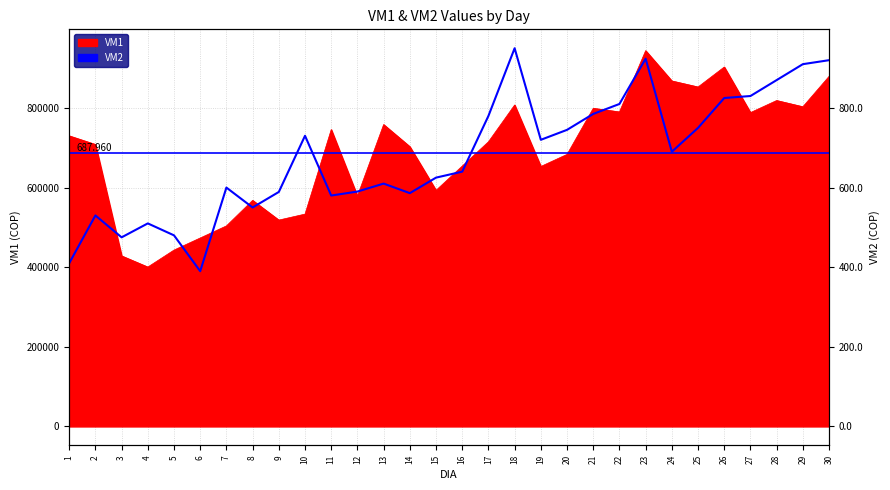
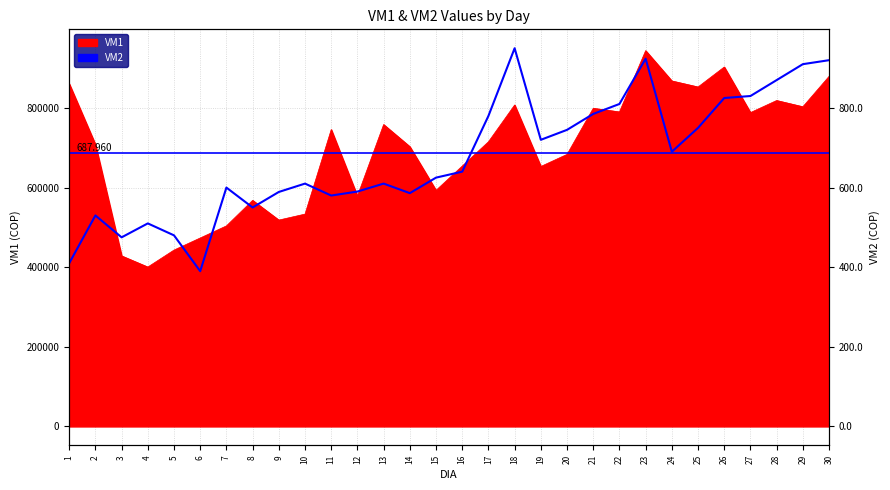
  {
    "VM1": {
-     "1": 730000,
+     "1": 860000,
      "3": 430000,
      "4": 400000,
      "5": 440000,
      "6": 470000,
      "7": 500000,
      "8": 570000,
      "9": 520000,
      "10": 530000,
      "11": 750000,
      "12": 580000,
      "13": 760000,
      "14": 700000,
      "15": 590000,
      "16": 650000,
      "17": 720000,
      "18": 810000,
      "19": 650000,
      "20": 680000,
      "21": 800000,
      "22": 790000,
      "23": 940000,
      "24": 870000,
      "25": 850000,
      "26": 900000,
      "27": 790000,
      "28": 820000,
      "29": 800000,
      "30": 880000
    },
    "VM2": {
      "1": 410000,
      "2": 530000,
      "3": 480000,
      "4": 510000,
      "5": 480000,
      "6": 390000,
      "7": 600000,
      "8": 550000,
      "9": 590000,
-     "10": 730000,
+     "10": 610000,
      "11": 580000,
      "12": 590000,
      "13": 610000,
      "14": 590000,
      "15": 630000,
      "16": 640000,
      "17": 780000,
      "18": 950000,
      "19": 720000,
      "20": 750000,
      "21": 790000,
      "22": 810000,
      "23": 920000,
      "24": 690000,
      "25": 750000,
      "26": 830000,
      "27": 830000,
      "28": 870000,
      "29": 910000,
      "30": 920000
    }
  }
